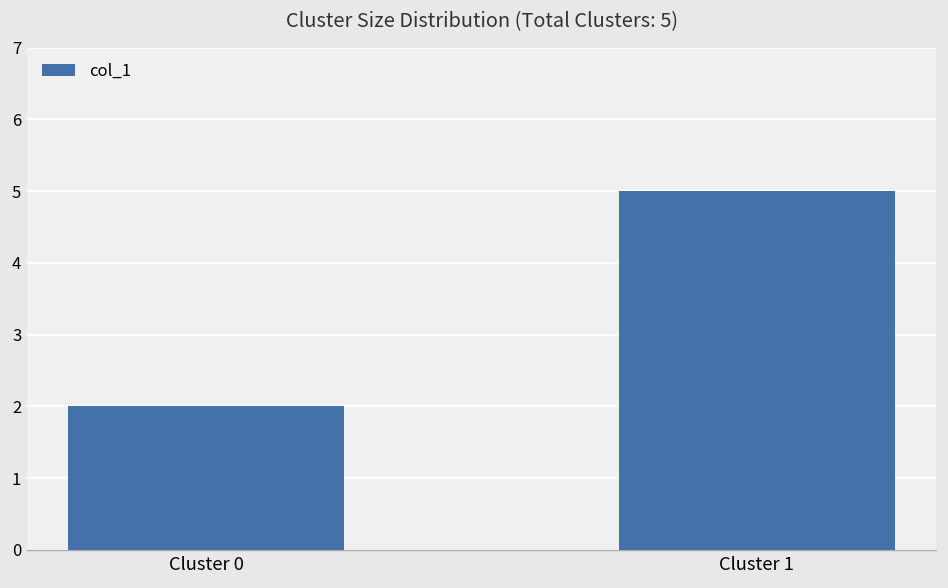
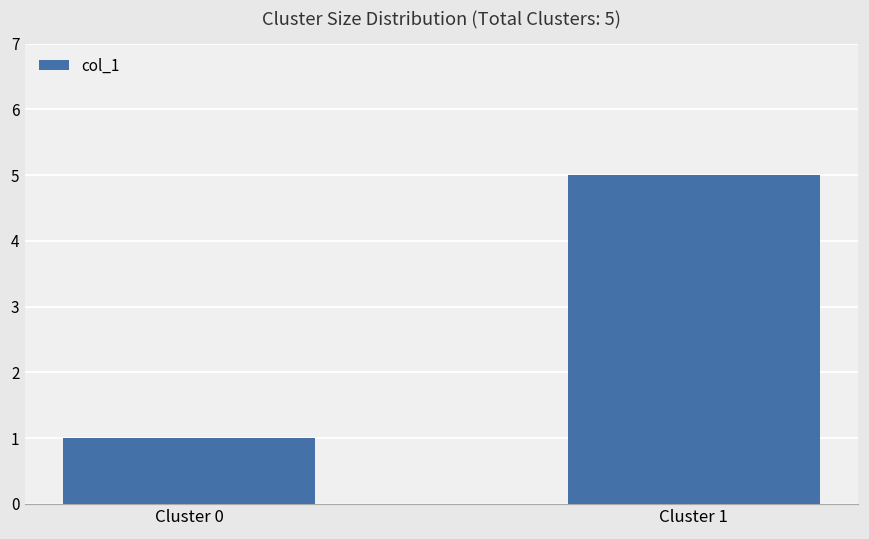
  {
-   "Cluster 0": 2,
+   "Cluster 0": 1,
    "Cluster 1": 5
  }
